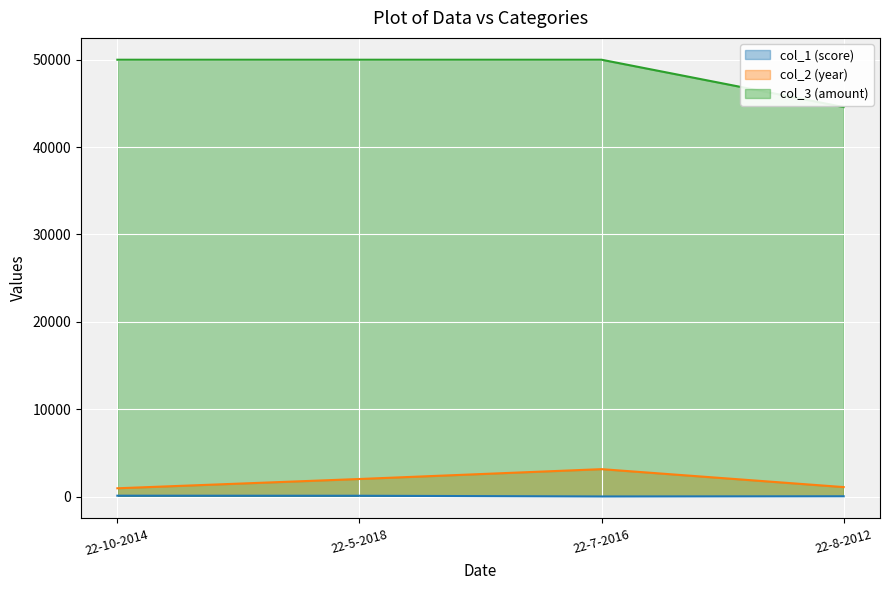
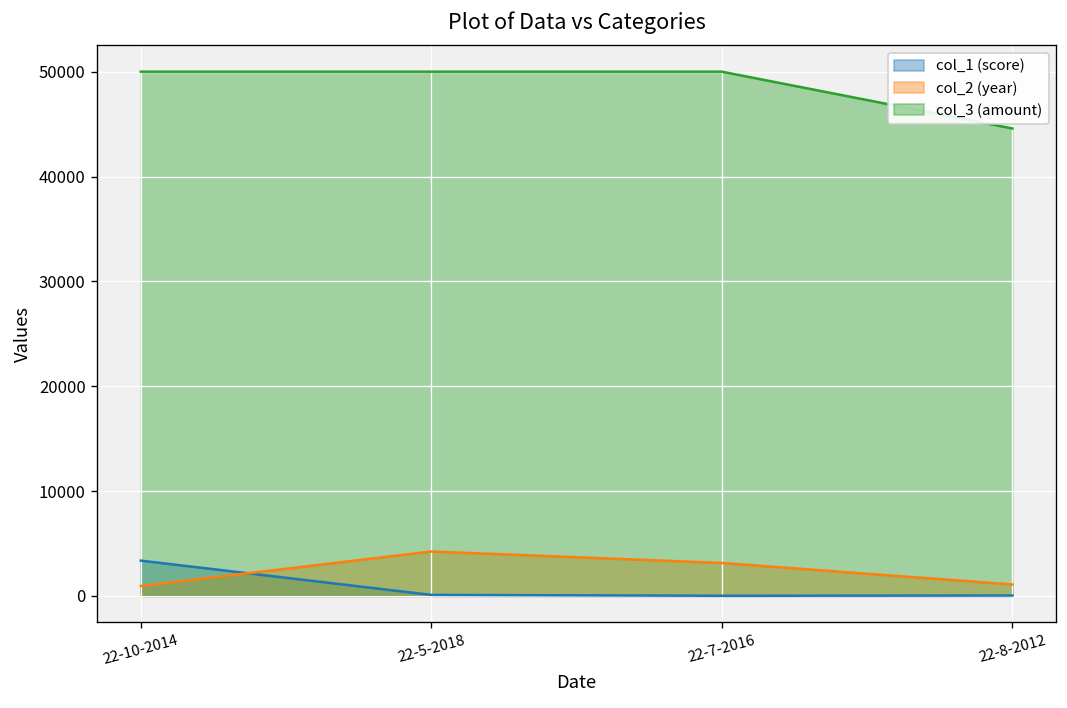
  {
    "col_1 (score)": {
-     "22-10-2014": 0,
+     "22-10-2014": 3000,
      "22-5-2018": 0,
      "22-7-2016": 0,
      "22-8-2012": 0
    },
    "col_2 (year)": {
      "22-10-2014": 1000,
-     "22-5-2018": 2000,
+     "22-5-2018": 4000,
      "22-7-2016": 3000,
      "22-8-2012": 1000
    },
    "col_3 (amount)": {
      "22-10-2014": 50000,
      "22-5-2018": 50000,
      "22-7-2016": 50000,
      "22-8-2012": 45000
    }
  }
